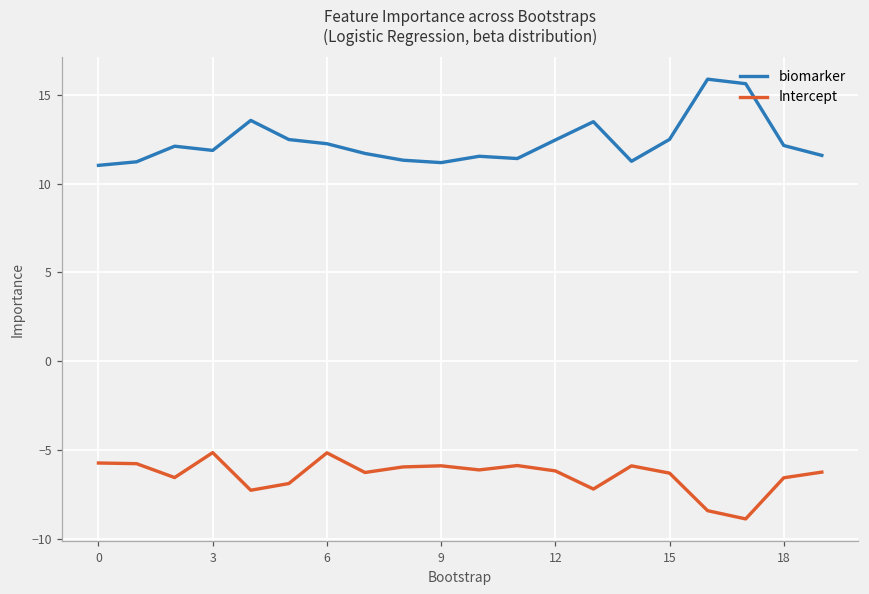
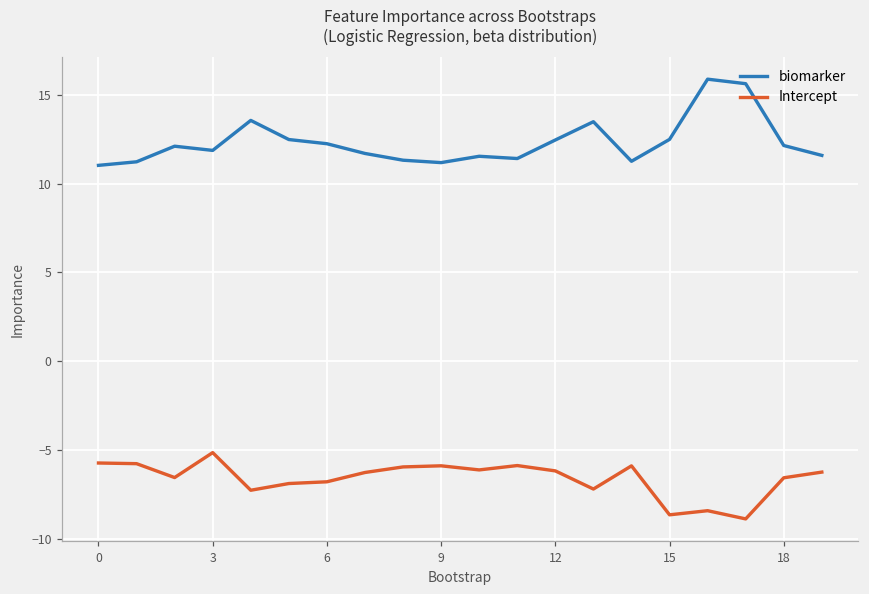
  {
    "biomarker": {
      "0": 11.0,
      "3": 11.9,
      "6": 12.2,
      "9": 11.2,
      "12": 12.4,
      "15": 12.5,
      "18": 12.1
    },
    "Intercept": {
      "0": -5.7,
      "3": -5.1,
-     "6": -5.1,
+     "6": -6.8,
      "9": -5.9,
      "12": -6.2,
-     "15": -6.3,
+     "15": -8.6,
      "18": -6.5
    }
  }
